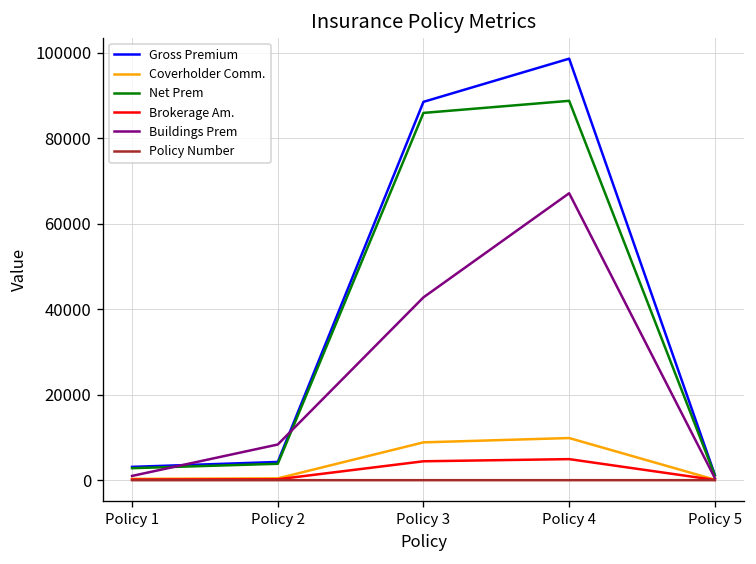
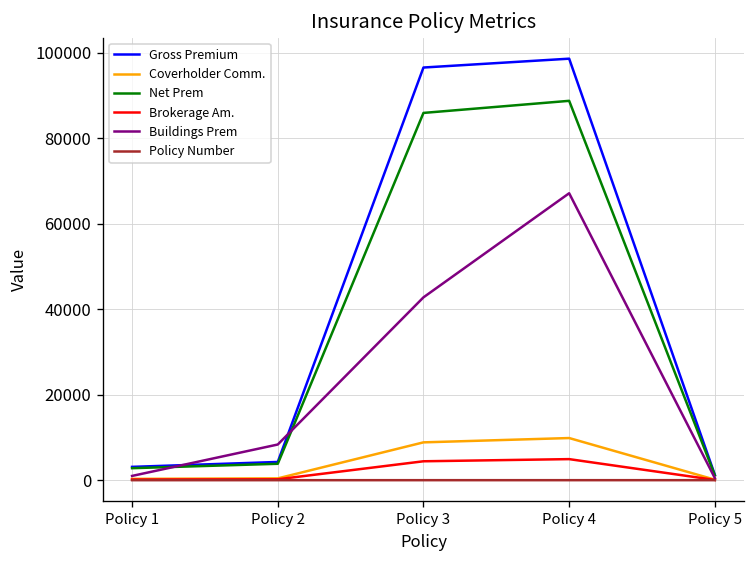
  {
    "Gross Premium": {
-     "Policy 3": 89000,
+     "Policy 3": 97000,
      "Policy 4": 99000
    },
    "Coverholder Comm.": {
      "Policy 3": 9000,
      "Policy 4": 10000
    },
    "Net Prem": {
      "Policy 3": 86000,
      "Policy 4": 89000
    },
    "Brokerage Am.": {
      "Policy 3": 4000,
      "Policy 4": 5000
    },
    "Buildings Prem": {
      "Policy 2": 8000,
      "Policy 3": 43000,
      "Policy 4": 67000
    },
    "Policy Number": {
      "Policy 3": 0,
      "Policy 4": 0
    }
  }
